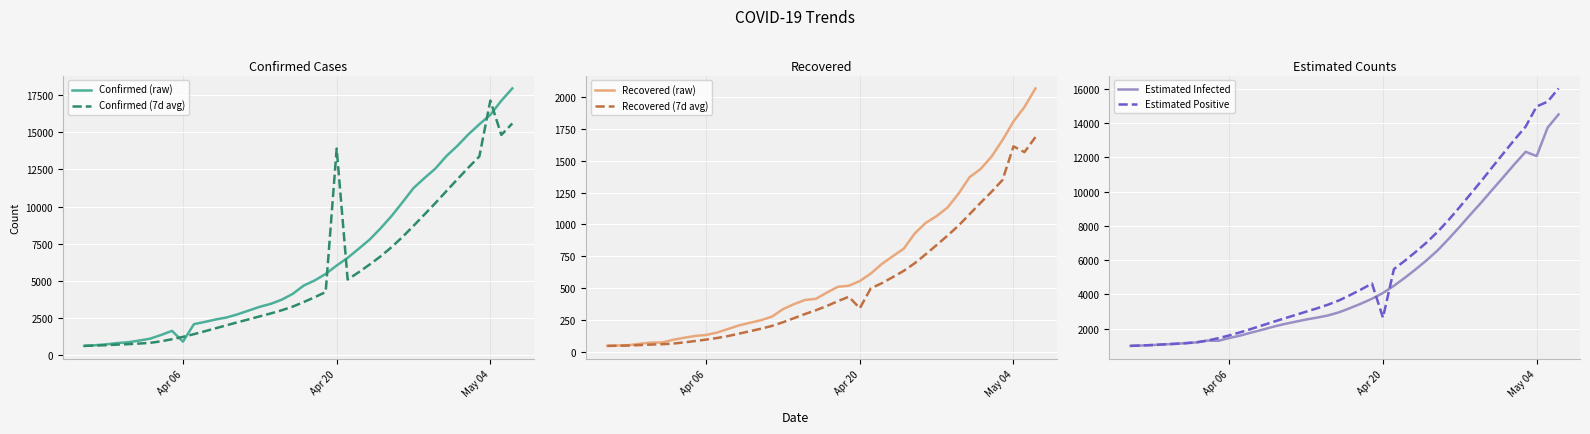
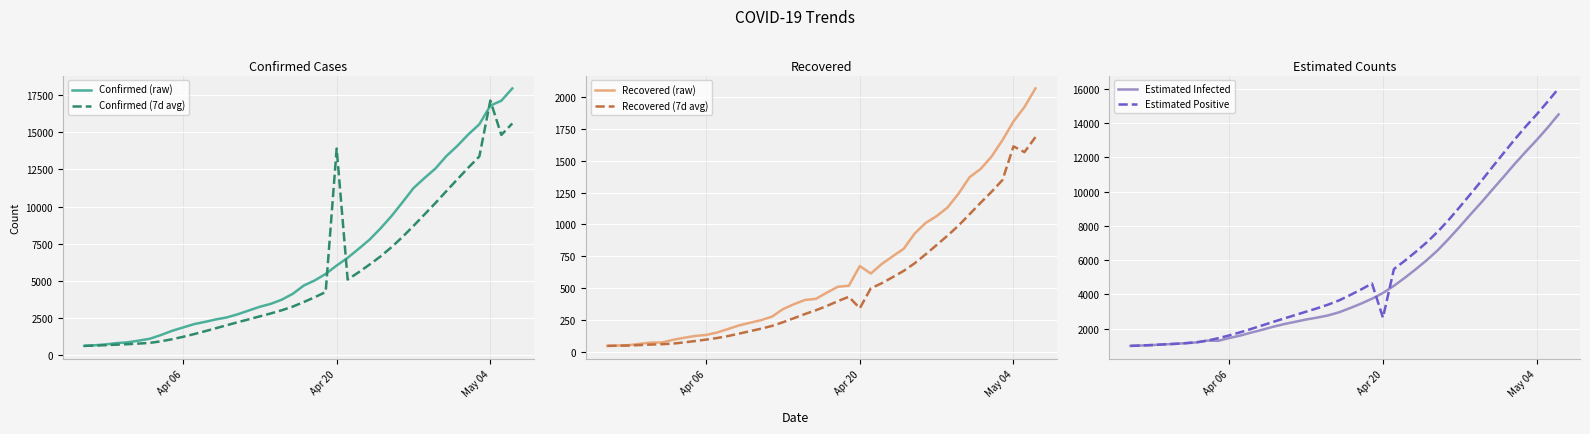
  {
    "Confirmed Cases": {
      "Confirmed (raw)": {
-       "Apr 06": 900,
+       "Apr 06": 1800,
        "Apr 20": 6000,
-       "May 04": 16200
+       "May 04": 16800
      },
      "Confirmed (7d avg)": {
        "Apr 06": 1200,
        "Apr 20": 13900,
        "May 04": 17200
      }
    },
    "Recovered": {
      "Recovered (raw)": {
        "Apr 06": 130,
-       "Apr 20": 560,
+       "Apr 20": 670,
        "May 04": 1810
      },
      "Recovered (7d avg)": {
        "Apr 06": 90,
        "Apr 20": 340,
        "May 04": 1610
      }
    },
    "Estimated Counts": {
      "Estimated Infected": {
        "Apr 06": 1500,
        "Apr 20": 4100,
-       "May 04": 12100
+       "May 04": 13000
      },
      "Estimated Positive": {
        "Apr 06": 1600,
        "Apr 20": 2600,
-       "May 04": 15000
+       "May 04": 14500
      }
    }
  }
